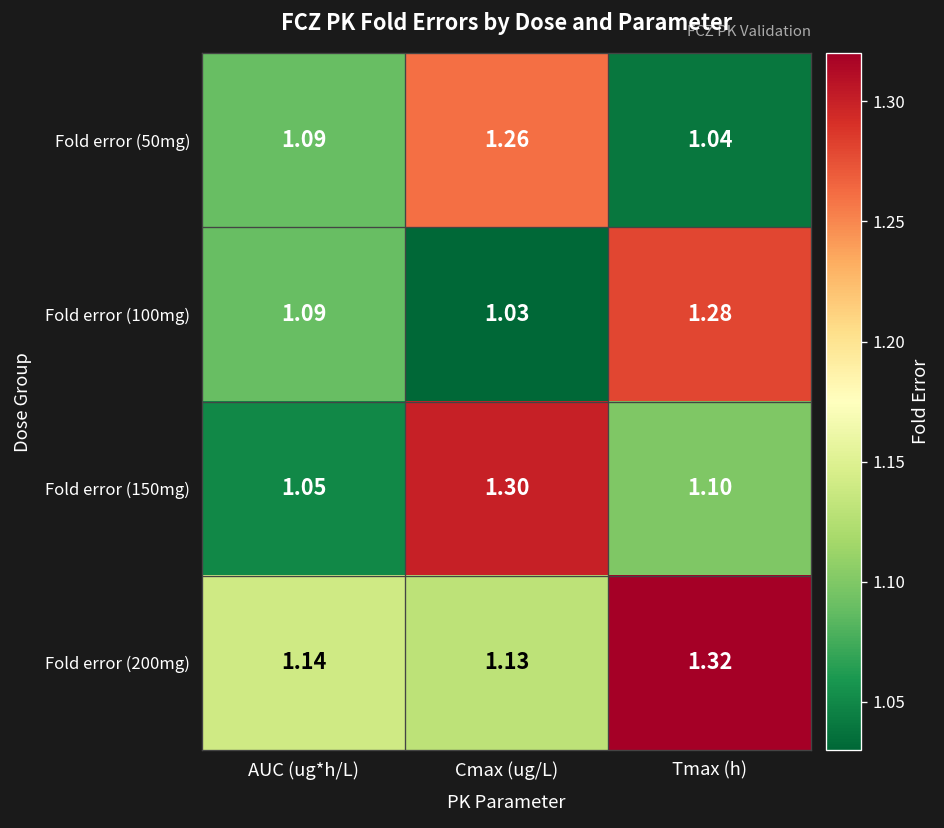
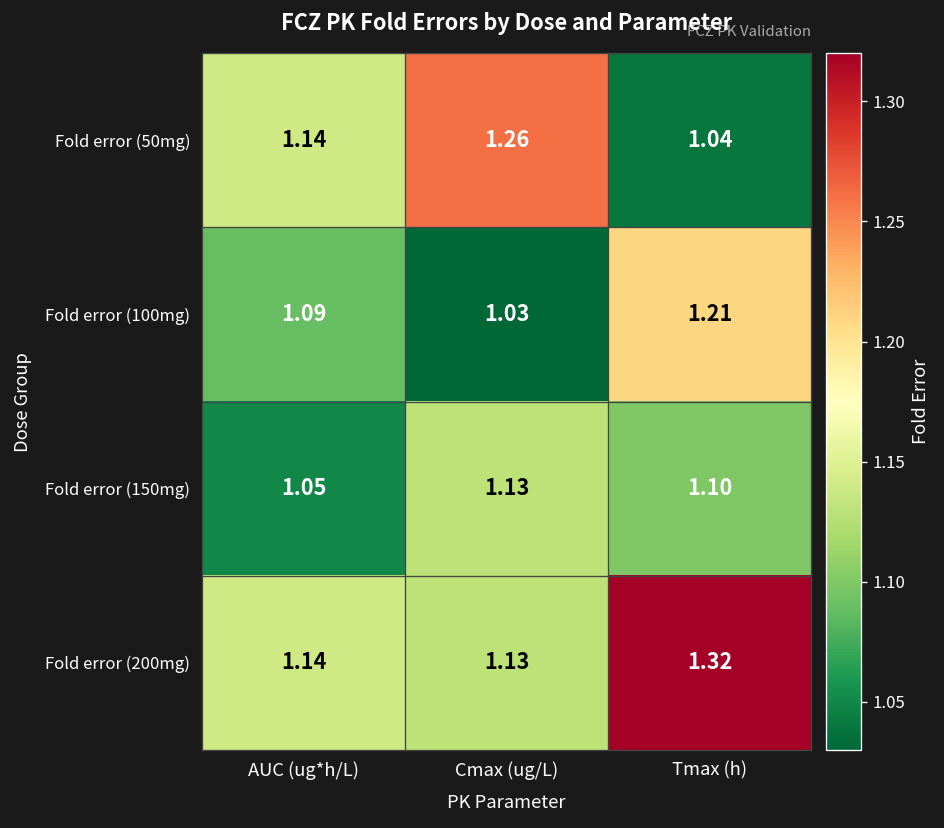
  {
    "Fold error (50mg)": {
-     "AUC (ug*h/L)": 1.09,
+     "AUC (ug*h/L)": 1.14,
      "Cmax (ug/L)": 1.26,
      "Tmax (h)": 1.04
    },
    "Fold error (100mg)": {
      "AUC (ug*h/L)": 1.09,
      "Cmax (ug/L)": 1.03,
-     "Tmax (h)": 1.28
+     "Tmax (h)": 1.21
    },
    "Fold error (150mg)": {
      "AUC (ug*h/L)": 1.05,
-     "Cmax (ug/L)": 1.30,
+     "Cmax (ug/L)": 1.13,
      "Tmax (h)": 1.10
    },
    "Fold error (200mg)": {
      "AUC (ug*h/L)": 1.14,
      "Cmax (ug/L)": 1.13,
      "Tmax (h)": 1.32
    }
  }
